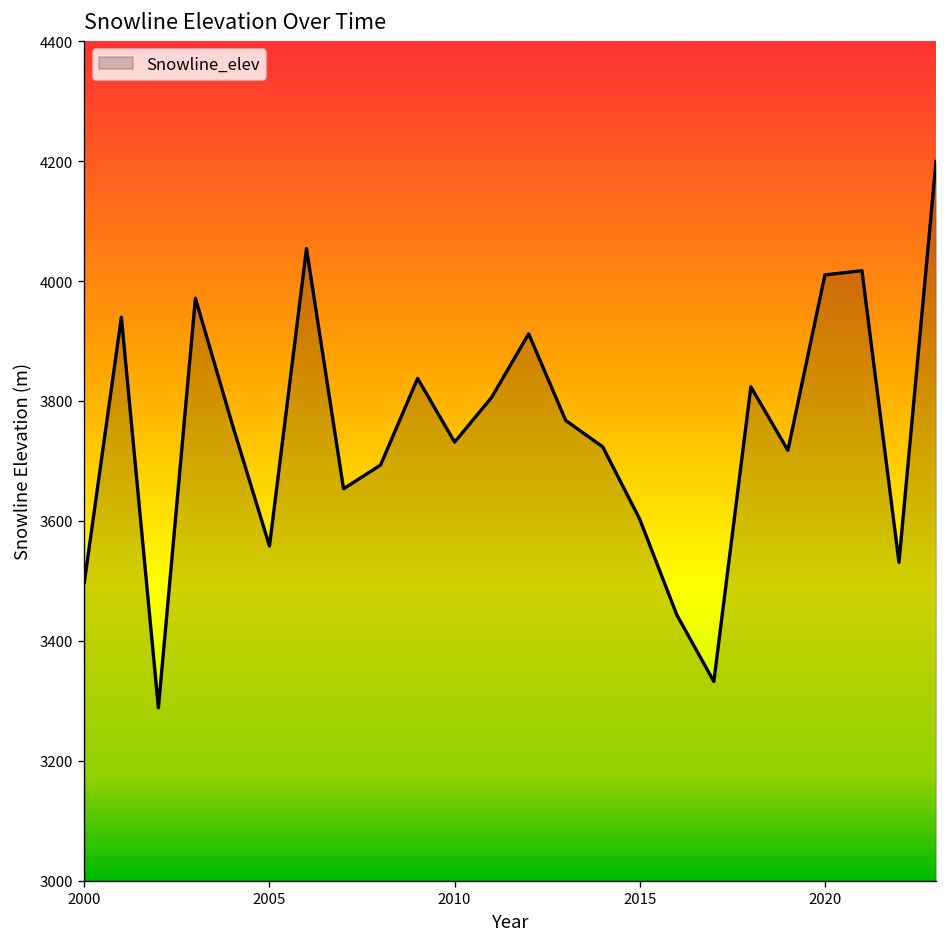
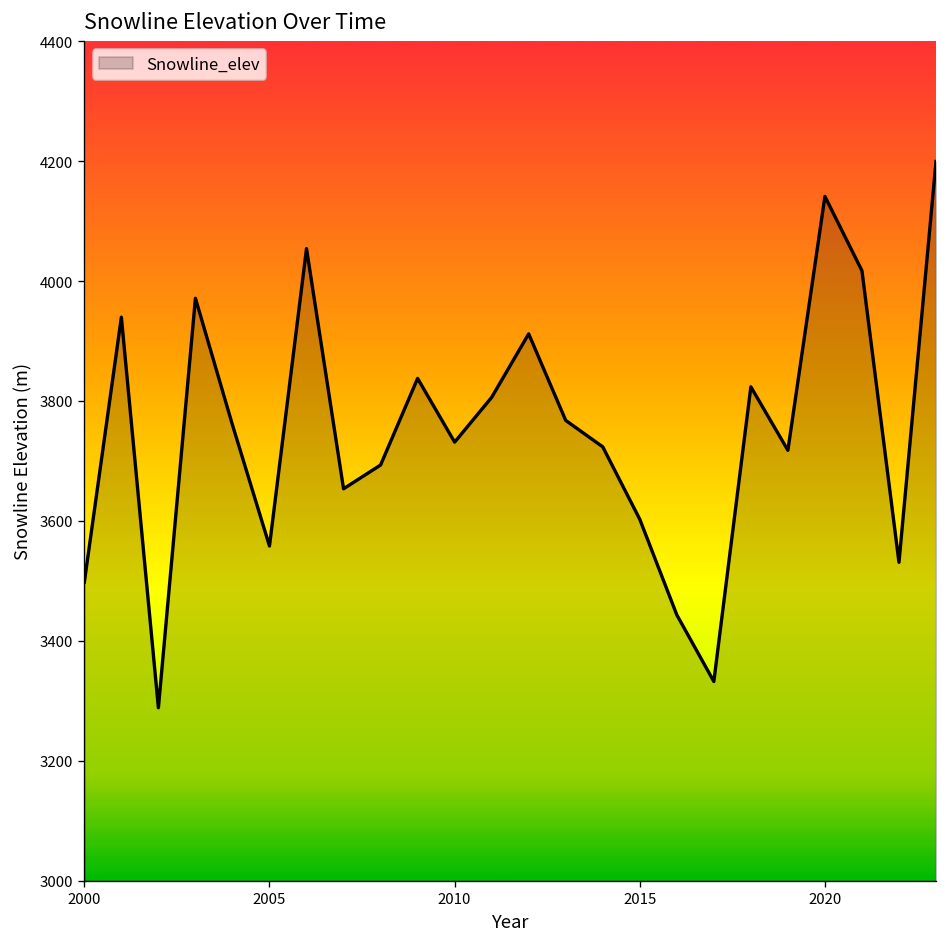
  {
    "2000": 3500,
    "2005": 3560,
    "2010": 3730,
    "2015": 3600,
-   "2020": 4010
+   "2020": 4140
  }
